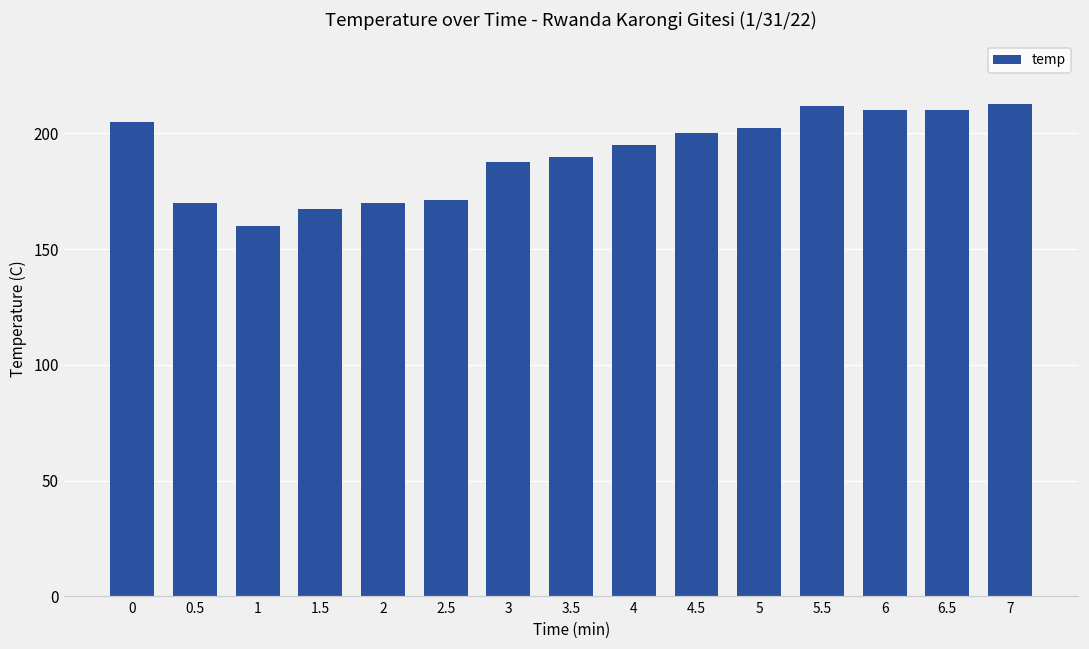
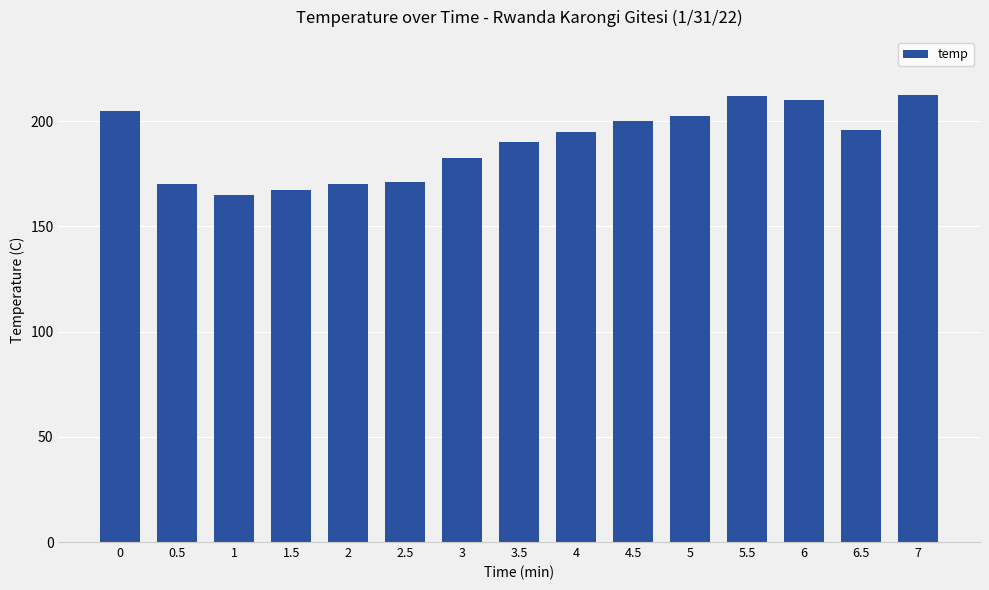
  {
    "0": 205,
    "0.5": 170,
-   "1": 160,
+   "1": 165,
    "1.5": 168,
    "2": 170,
    "2.5": 171,
-   "3": 188,
+   "3": 183,
    "3.5": 190,
    "4": 195,
    "4.5": 200,
    "5": 203,
    "5.5": 212,
    "6": 210,
-   "6.5": 210,
+   "6.5": 196,
    "7": 213
  }
